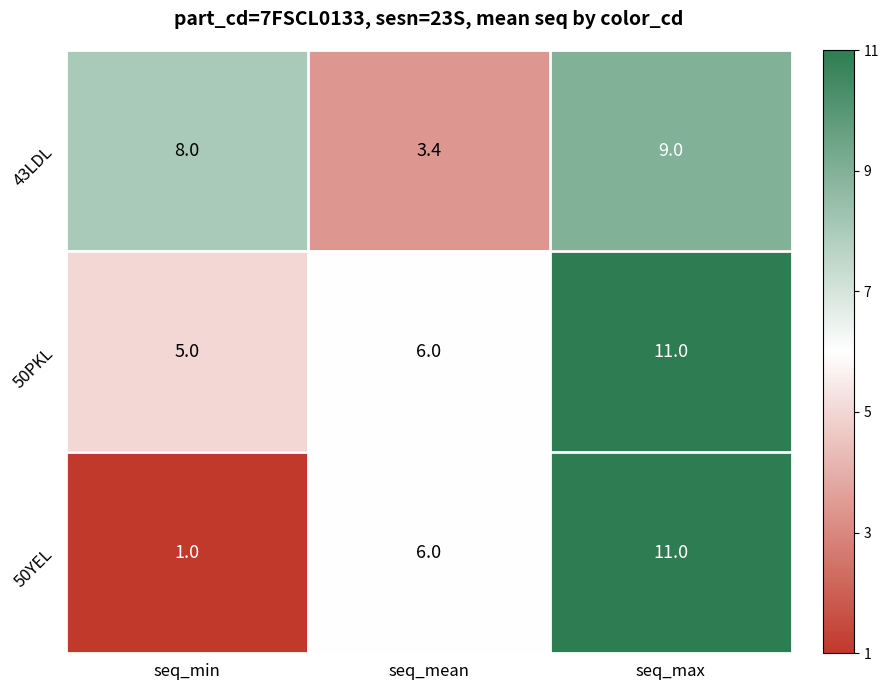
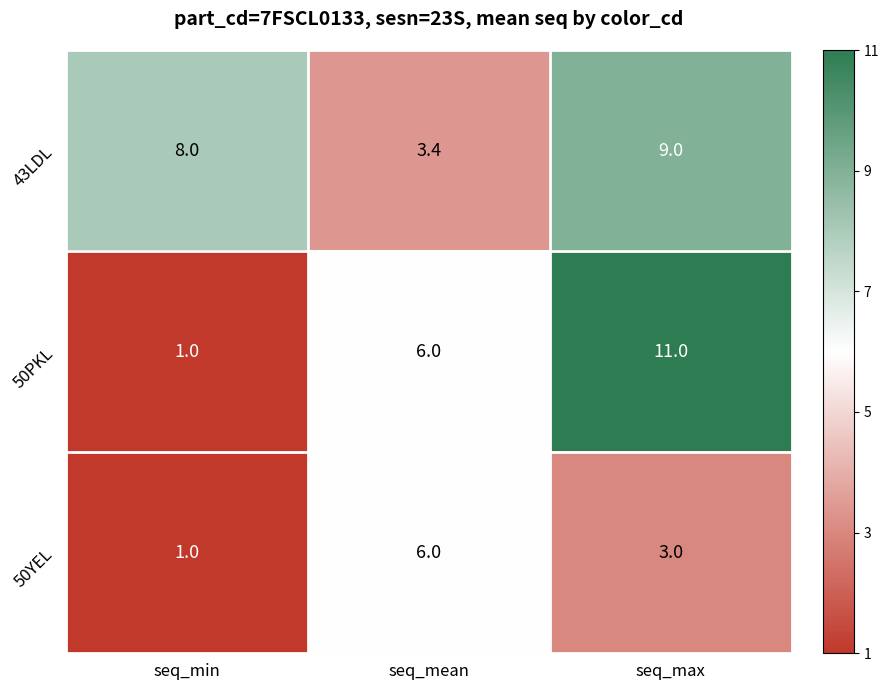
  {
    "43LDL": {
      "seq_min": 8.0,
      "seq_mean": 3.4,
      "seq_max": 9.0
    },
    "50PKL": {
-     "seq_min": 5.0,
+     "seq_min": 1.0,
      "seq_mean": 6.0,
      "seq_max": 11.0
    },
    "50YEL": {
      "seq_min": 1.0,
      "seq_mean": 6.0,
-     "seq_max": 11.0
+     "seq_max": 3.0
    }
  }
